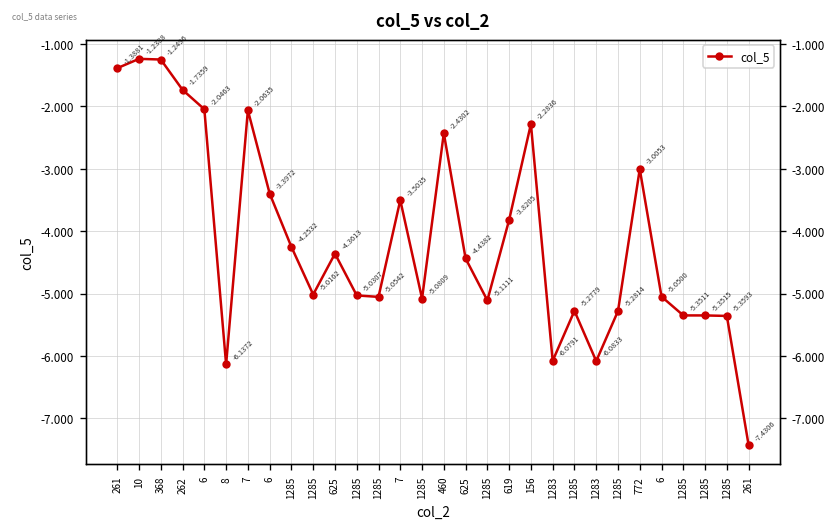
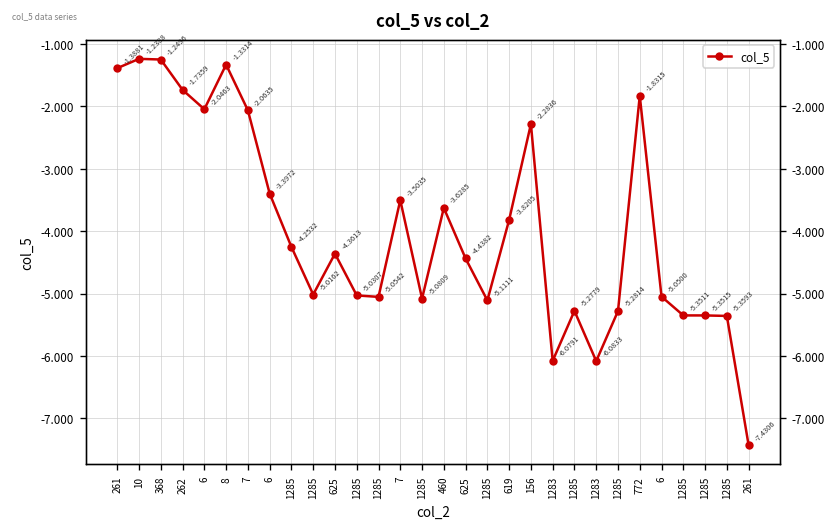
  {
    "10": -1.2388,
    "368": -1.2496,
    "262": -1.7359,
-   "8": -6.1372,
-   "460": -2.4302,
+   "8": -1.3314,
+   "460": -3.6285,
    "619": -3.8205,
    "156": -2.2836,
-   "772": -3.0053
+   "772": -1.8315
  }
